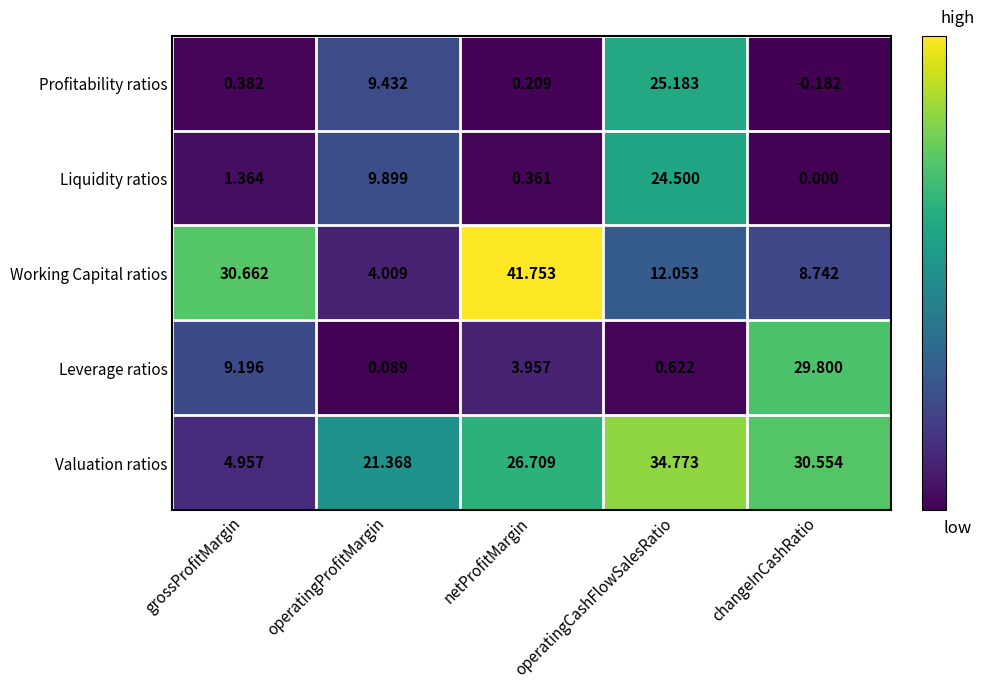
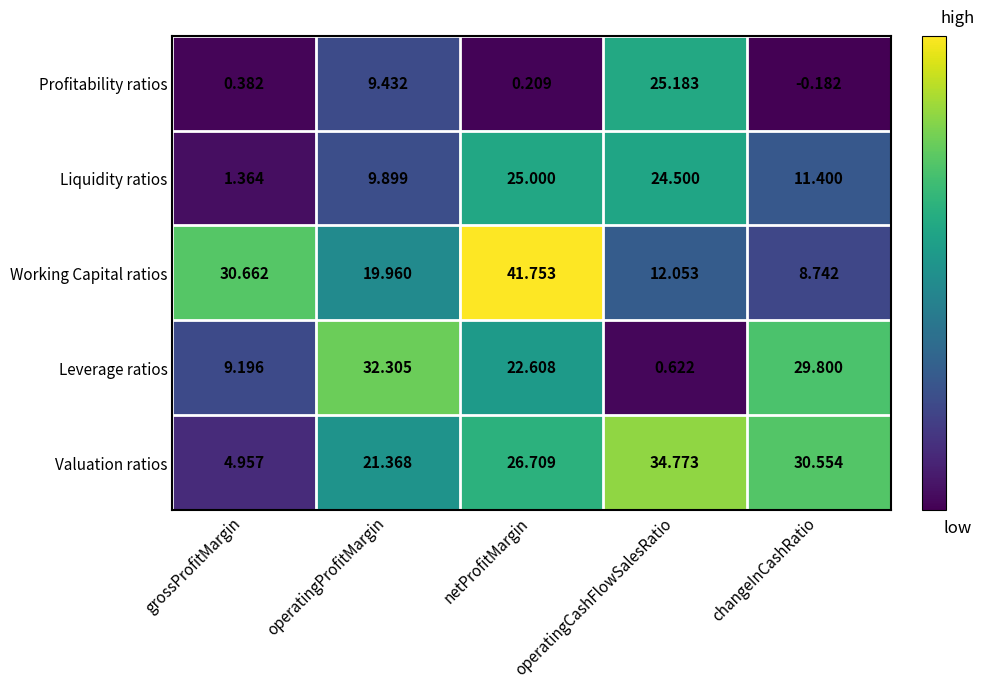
  {
    "Profitability ratios": {
      "grossProfitMargin": 0.382,
      "operatingProfitMargin": 9.432,
      "netProfitMargin": 0.209,
      "operatingCashFlowSalesRatio": 25.183,
      "changeInCashRatio": -0.182
    },
    "Liquidity ratios": {
      "grossProfitMargin": 1.364,
      "operatingProfitMargin": 9.899,
-     "netProfitMargin": 0.361,
+     "netProfitMargin": 25.000,
      "operatingCashFlowSalesRatio": 24.500,
-     "changeInCashRatio": 0.000
+     "changeInCashRatio": 11.400
    },
    "Working Capital ratios": {
      "grossProfitMargin": 30.662,
-     "operatingProfitMargin": 4.009,
+     "operatingProfitMargin": 19.960,
      "netProfitMargin": 41.753,
      "operatingCashFlowSalesRatio": 12.053,
      "changeInCashRatio": 8.742
    },
    "Leverage ratios": {
      "grossProfitMargin": 9.196,
-     "operatingProfitMargin": 0.089,
-     "netProfitMargin": 3.957,
+     "operatingProfitMargin": 32.305,
+     "netProfitMargin": 22.608,
      "operatingCashFlowSalesRatio": 0.622,
      "changeInCashRatio": 29.800
    },
    "Valuation ratios": {
      "grossProfitMargin": 4.957,
      "operatingProfitMargin": 21.368,
      "netProfitMargin": 26.709,
      "operatingCashFlowSalesRatio": 34.773,
      "changeInCashRatio": 30.554
    }
  }
